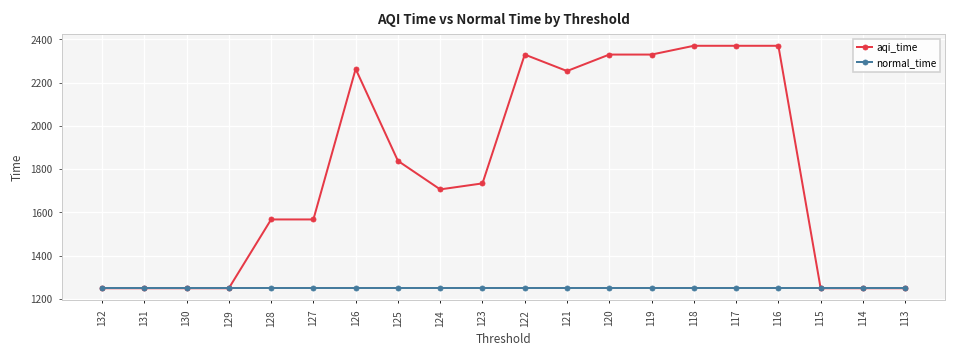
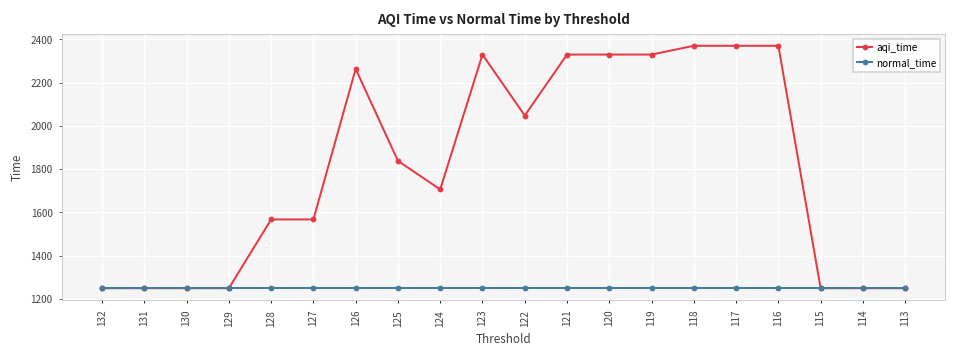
  {
    "aqi_time": {
      "128": 1570,
      "127": 1570,
      "126": 2260,
      "125": 1840,
      "124": 1710,
-     "123": 1730,
-     "122": 2330,
-     "121": 2250,
+     "123": 2330,
+     "122": 2050,
+     "121": 2330,
      "120": 2330,
      "119": 2330,
      "118": 2370,
      "117": 2370,
      "116": 2370
    },
    "normal_time": {
      "128": 1250,
      "127": 1250,
      "126": 1250,
      "125": 1250,
      "124": 1250,
      "123": 1250,
      "122": 1250,
      "121": 1250,
      "120": 1250,
      "119": 1250,
      "118": 1250,
      "117": 1250,
      "116": 1250
    }
  }
